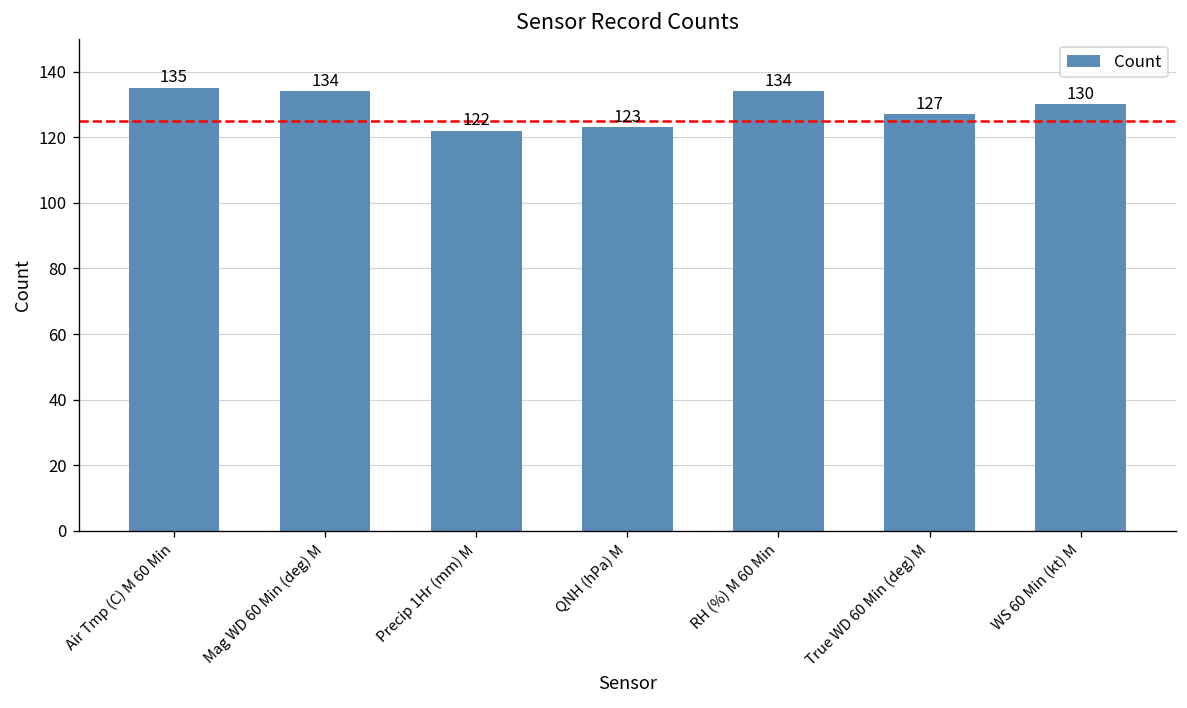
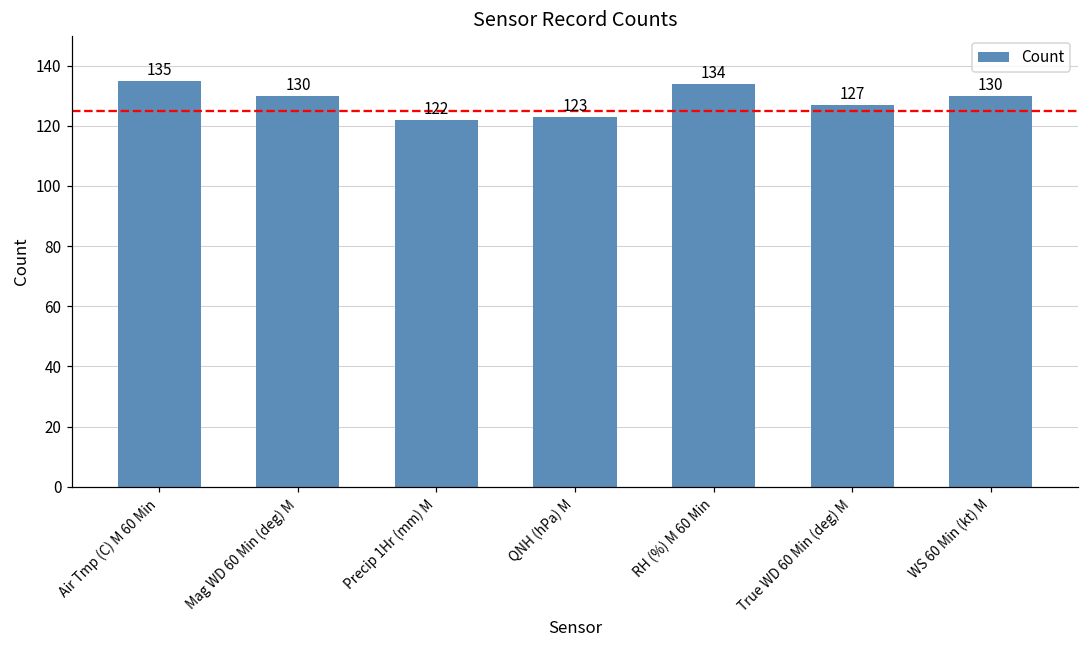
  {
    "Air Tmp (C) M 60 Min": 135,
-   "Mag WD 60 Min (deg) M": 134,
+   "Mag WD 60 Min (deg) M": 130,
    "Precip 1Hr (mm) M": 122,
    "QNH (hPa) M": 123,
    "RH (%) M 60 Min": 134,
    "True WD 60 Min (deg) M": 127,
    "WS 60 Min (kt) M": 130
  }
